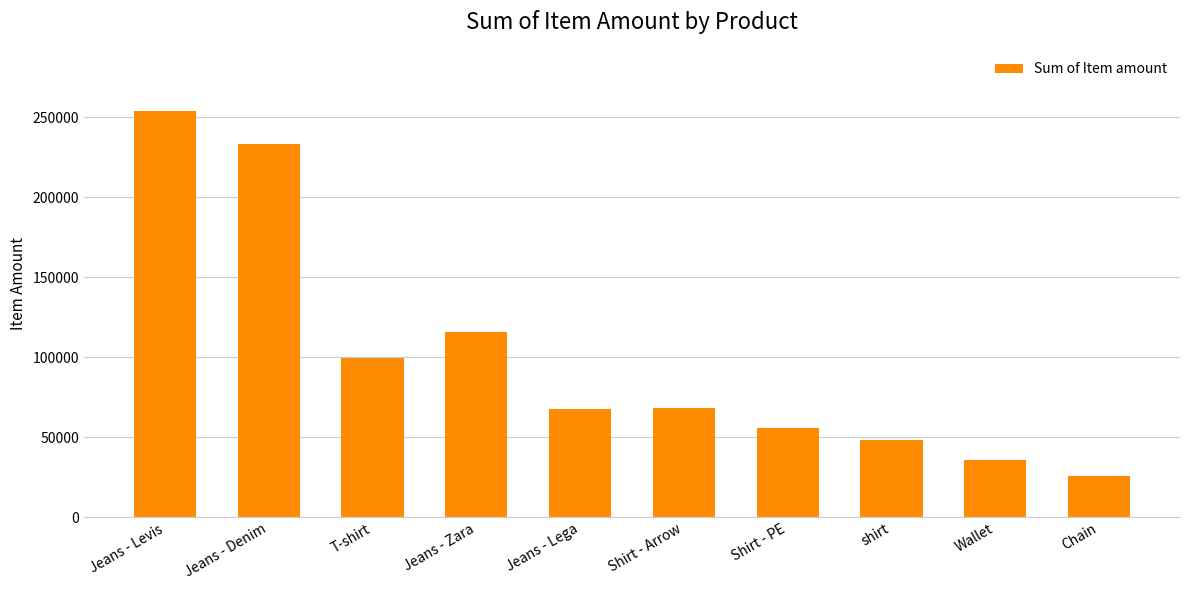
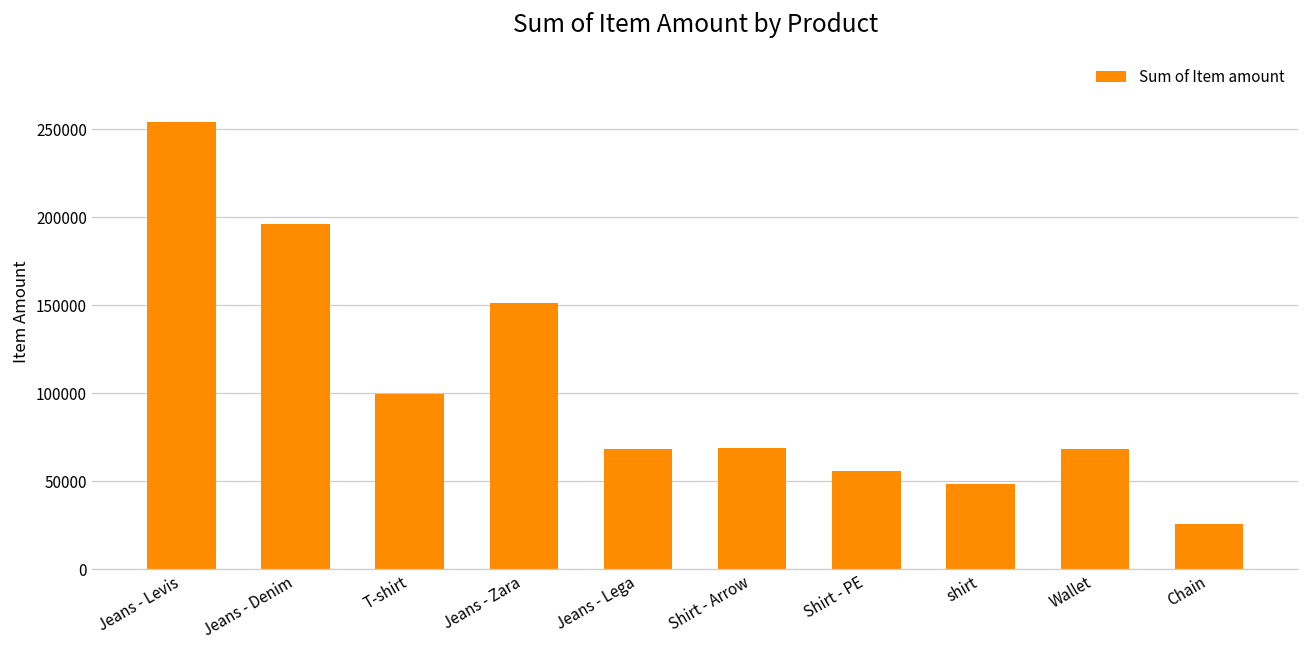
  {
    "Jeans - Levis": 254000,
-   "Jeans - Denim": 233000,
+   "Jeans - Denim": 196000,
    "T-shirt": 99000,
-   "Jeans - Zara": 116000,
+   "Jeans - Zara": 151000,
    "Jeans - Lega": 68000,
    "Shirt - Arrow": 69000,
    "Shirt - PE": 56000,
    "shirt": 48000,
-   "Wallet": 36000,
+   "Wallet": 68000,
    "Chain": 26000
  }
